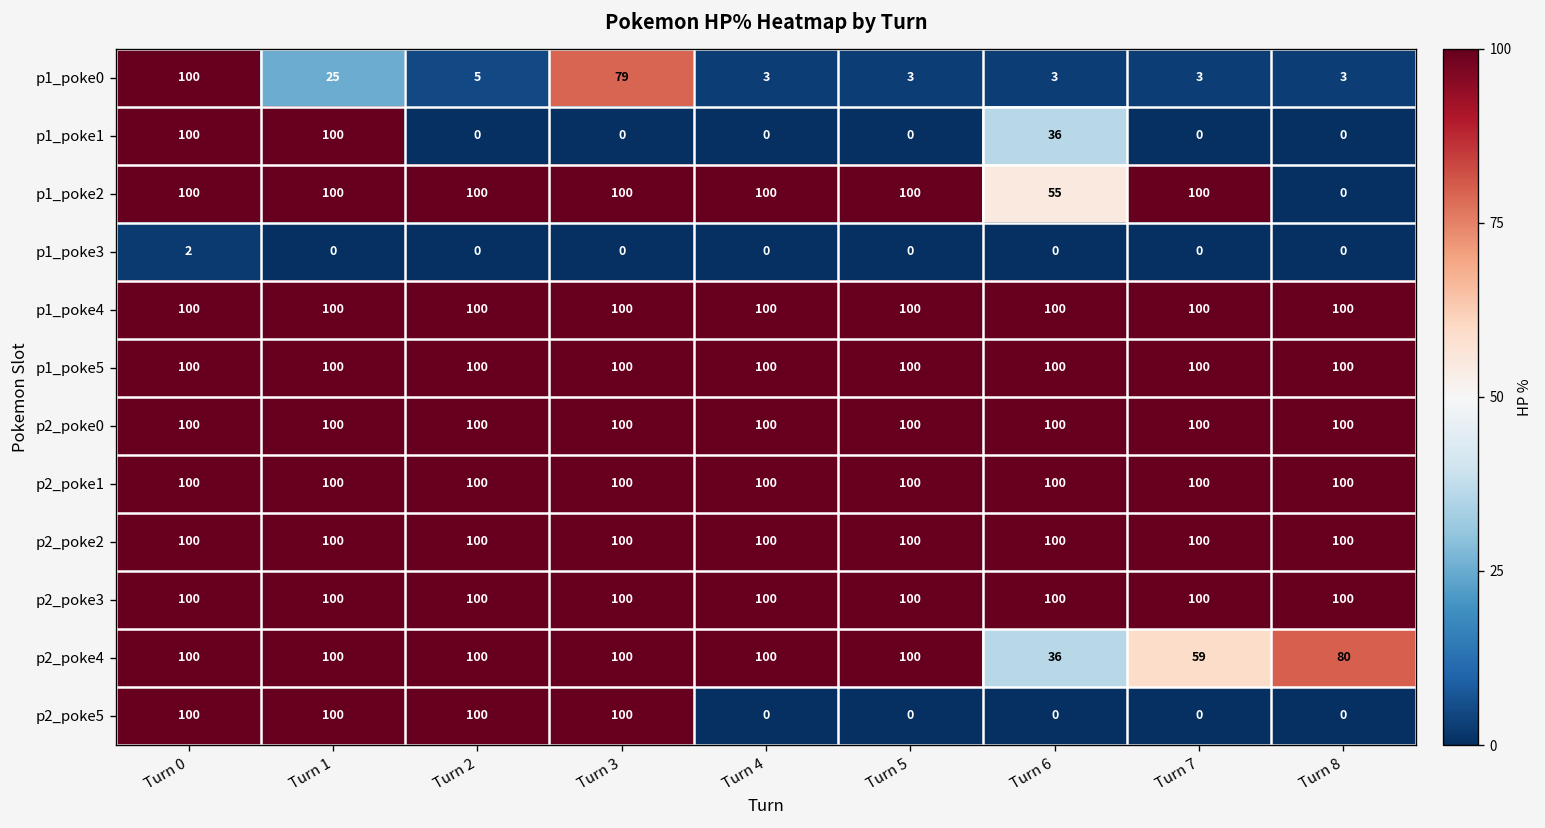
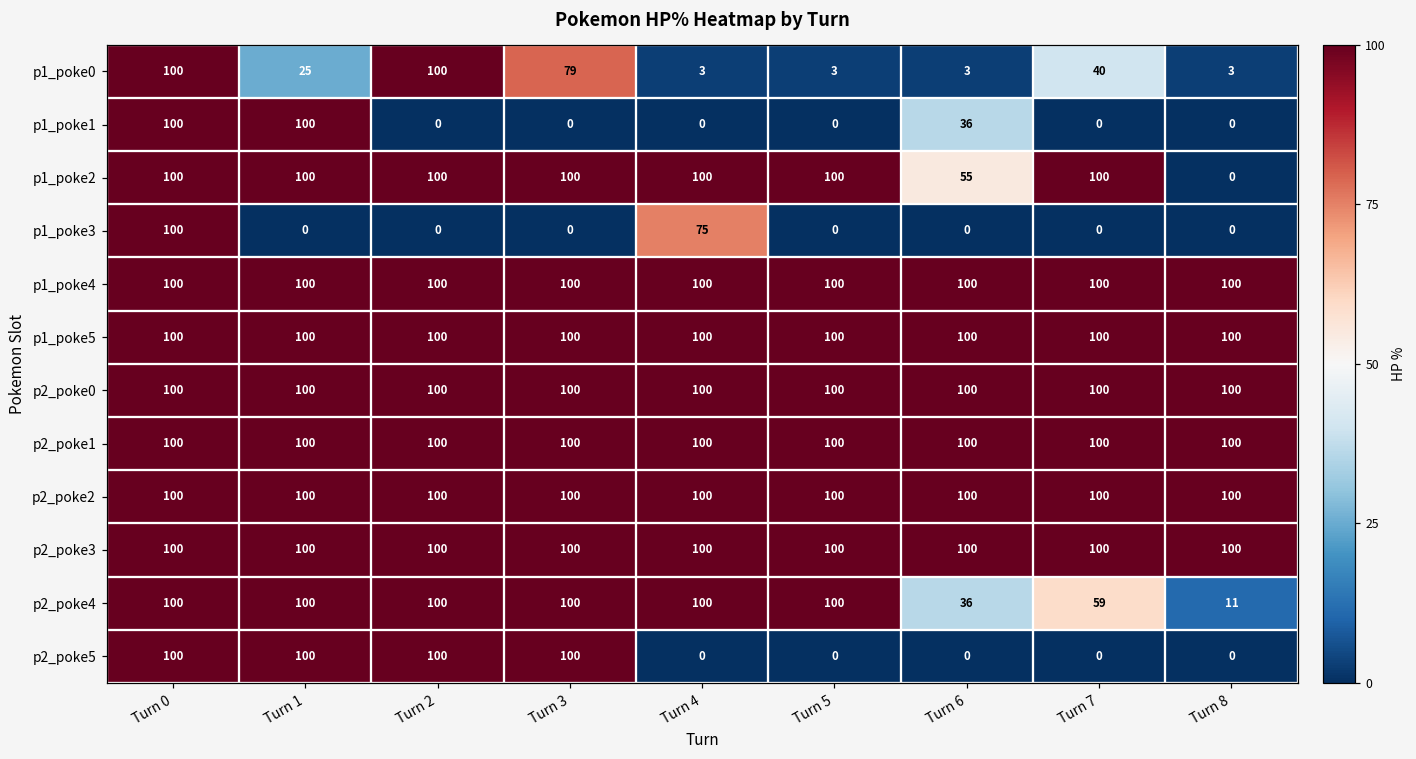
  {
    "p1_poke0": {
      "Turn 0": 100,
      "Turn 1": 25,
-     "Turn 2": 5,
+     "Turn 2": 100,
      "Turn 3": 79,
      "Turn 4": 3,
      "Turn 5": 3,
      "Turn 6": 3,
-     "Turn 7": 3,
+     "Turn 7": 40,
      "Turn 8": 3
    },
    "p1_poke1": {
      "Turn 0": 100,
      "Turn 1": 100,
      "Turn 2": 0,
      "Turn 3": 0,
      "Turn 4": 0,
      "Turn 5": 0,
      "Turn 6": 36,
      "Turn 7": 0,
      "Turn 8": 0
    },
    "p1_poke2": {
      "Turn 0": 100,
      "Turn 1": 100,
      "Turn 2": 100,
      "Turn 3": 100,
      "Turn 4": 100,
      "Turn 5": 100,
      "Turn 6": 55,
      "Turn 7": 100,
      "Turn 8": 0
    },
    "p1_poke3": {
-     "Turn 0": 2,
+     "Turn 0": 100,
      "Turn 1": 0,
      "Turn 2": 0,
      "Turn 3": 0,
-     "Turn 4": 0,
+     "Turn 4": 75,
      "Turn 5": 0,
      "Turn 6": 0,
      "Turn 7": 0,
      "Turn 8": 0
    },
    "p1_poke4": {
      "Turn 0": 100,
      "Turn 1": 100,
      "Turn 2": 100,
      "Turn 3": 100,
      "Turn 4": 100,
      "Turn 5": 100,
      "Turn 6": 100,
      "Turn 7": 100,
      "Turn 8": 100
    },
    "p1_poke5": {
      "Turn 0": 100,
      "Turn 1": 100,
      "Turn 2": 100,
      "Turn 3": 100,
      "Turn 4": 100,
      "Turn 5": 100,
      "Turn 6": 100,
      "Turn 7": 100,
      "Turn 8": 100
    },
    "p2_poke0": {
      "Turn 0": 100,
      "Turn 1": 100,
      "Turn 2": 100,
      "Turn 3": 100,
      "Turn 4": 100,
      "Turn 5": 100,
      "Turn 6": 100,
      "Turn 7": 100,
      "Turn 8": 100
    },
    "p2_poke1": {
      "Turn 0": 100,
      "Turn 1": 100,
      "Turn 2": 100,
      "Turn 3": 100,
      "Turn 4": 100,
      "Turn 5": 100,
      "Turn 6": 100,
      "Turn 7": 100,
      "Turn 8": 100
    },
    "p2_poke2": {
      "Turn 0": 100,
      "Turn 1": 100,
      "Turn 2": 100,
      "Turn 3": 100,
      "Turn 4": 100,
      "Turn 5": 100,
      "Turn 6": 100,
      "Turn 7": 100,
      "Turn 8": 100
    },
    "p2_poke3": {
      "Turn 0": 100,
      "Turn 1": 100,
      "Turn 2": 100,
      "Turn 3": 100,
      "Turn 4": 100,
      "Turn 5": 100,
      "Turn 6": 100,
      "Turn 7": 100,
      "Turn 8": 100
    },
    "p2_poke4": {
      "Turn 0": 100,
      "Turn 1": 100,
      "Turn 2": 100,
      "Turn 3": 100,
      "Turn 4": 100,
      "Turn 5": 100,
      "Turn 6": 36,
      "Turn 7": 59,
-     "Turn 8": 80
+     "Turn 8": 11
    },
    "p2_poke5": {
      "Turn 0": 100,
      "Turn 1": 100,
      "Turn 2": 100,
      "Turn 3": 100,
      "Turn 4": 0,
      "Turn 5": 0,
      "Turn 6": 0,
      "Turn 7": 0,
      "Turn 8": 0
    }
  }
